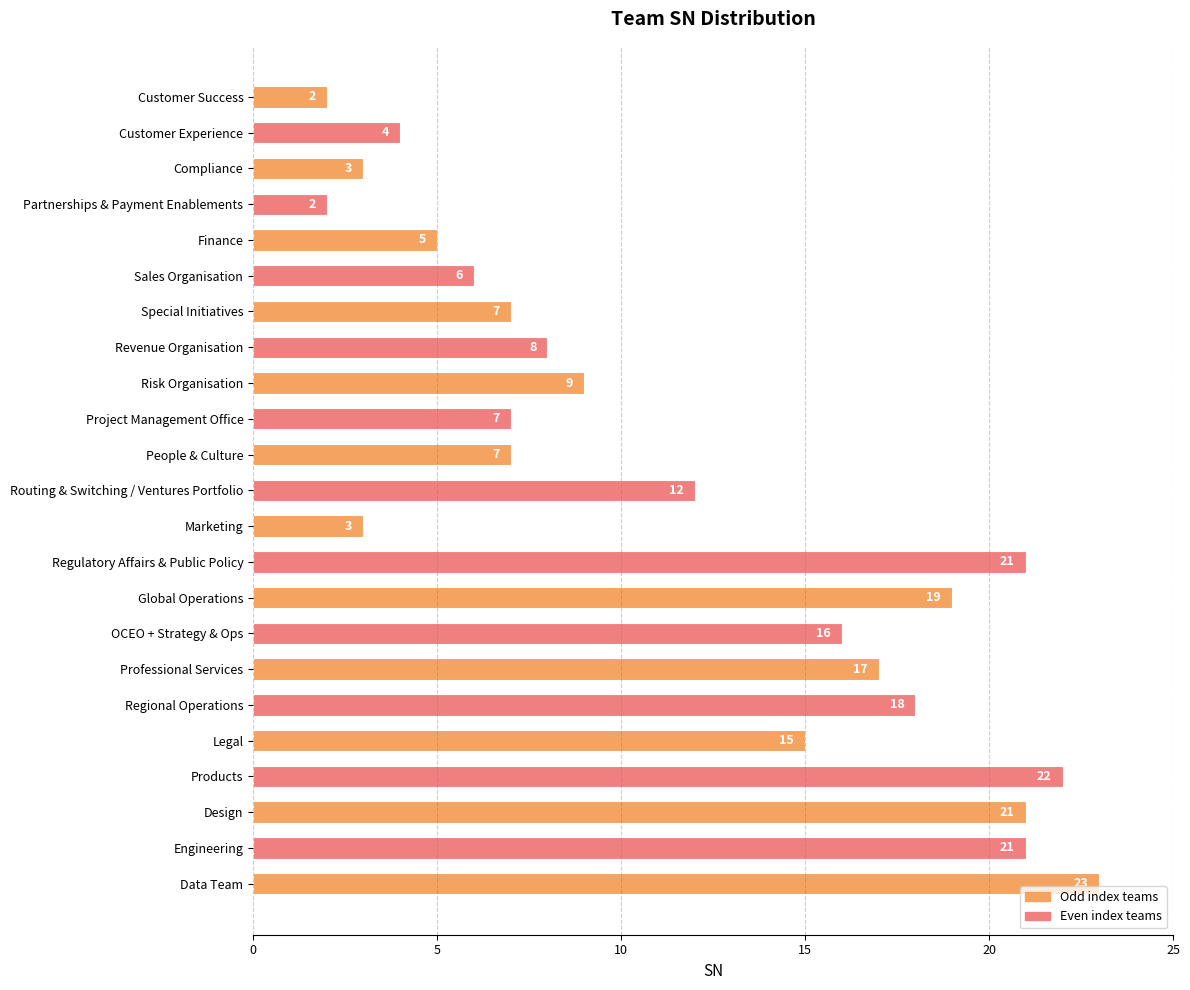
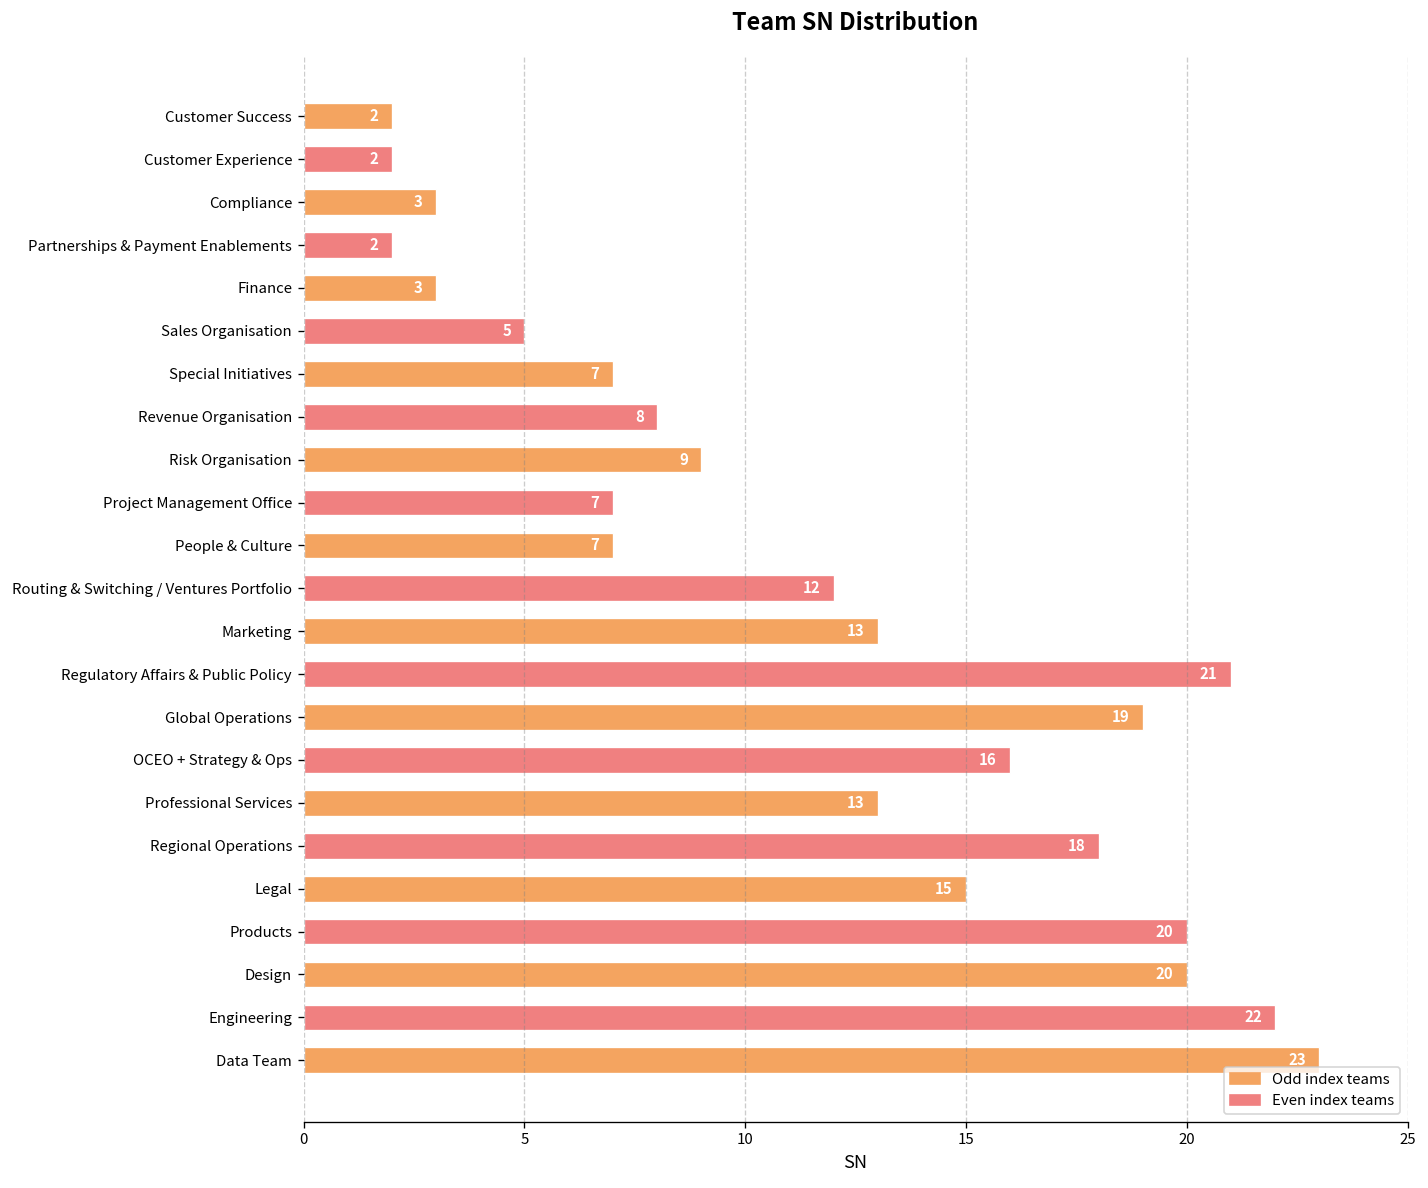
  {
    "Customer Success": 2,
-   "Customer Experience": 4,
+   "Customer Experience": 2,
    "Compliance": 3,
    "Partnerships & Payment Enablements": 2,
-   "Finance": 5,
-   "Sales Organisation": 6,
+   "Finance": 3,
+   "Sales Organisation": 5,
    "Special Initiatives": 7,
    "Revenue Organisation": 8,
    "Risk Organisation": 9,
    "Project Management Office": 7,
    "People & Culture": 7,
    "Routing & Switching / Ventures Portfolio": 12,
-   "Marketing": 3,
+   "Marketing": 13,
    "Regulatory Affairs & Public Policy": 21,
    "Global Operations": 19,
    "OCEO + Strategy & Ops": 16,
-   "Professional Services": 17,
+   "Professional Services": 13,
    "Regional Operations": 18,
    "Legal": 15,
-   "Products": 22,
-   "Design": 21,
-   "Engineering": 21
+   "Products": 20,
+   "Design": 20,
+   "Engineering": 22
  }
